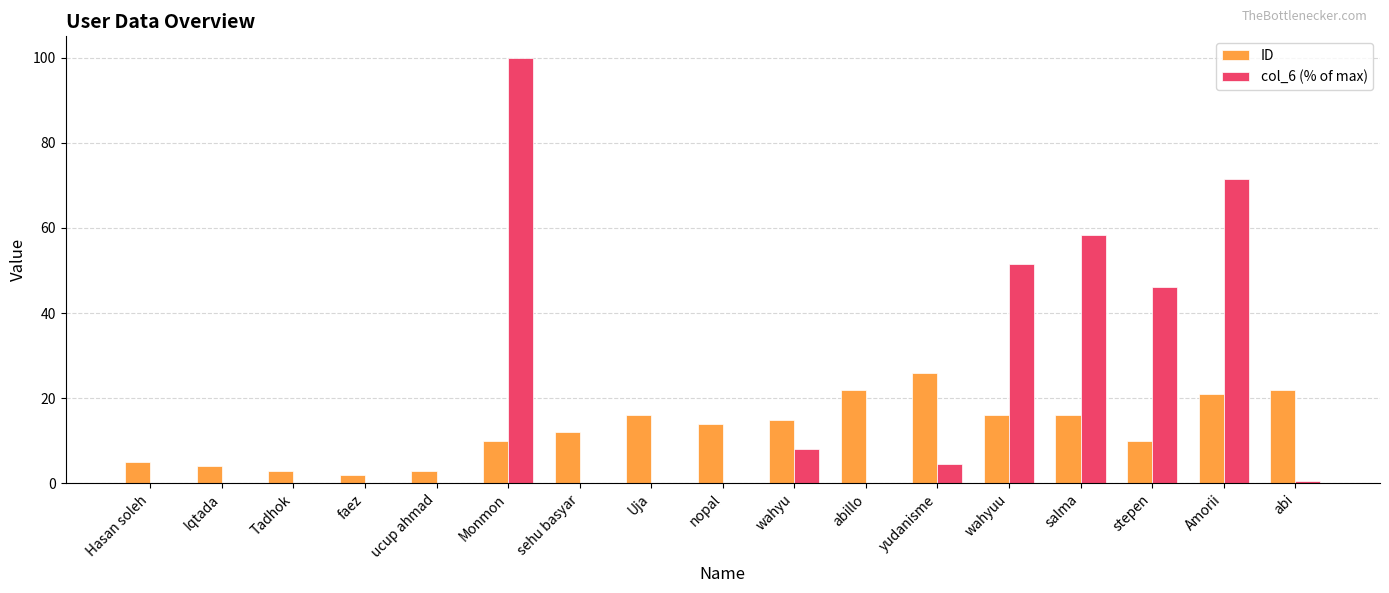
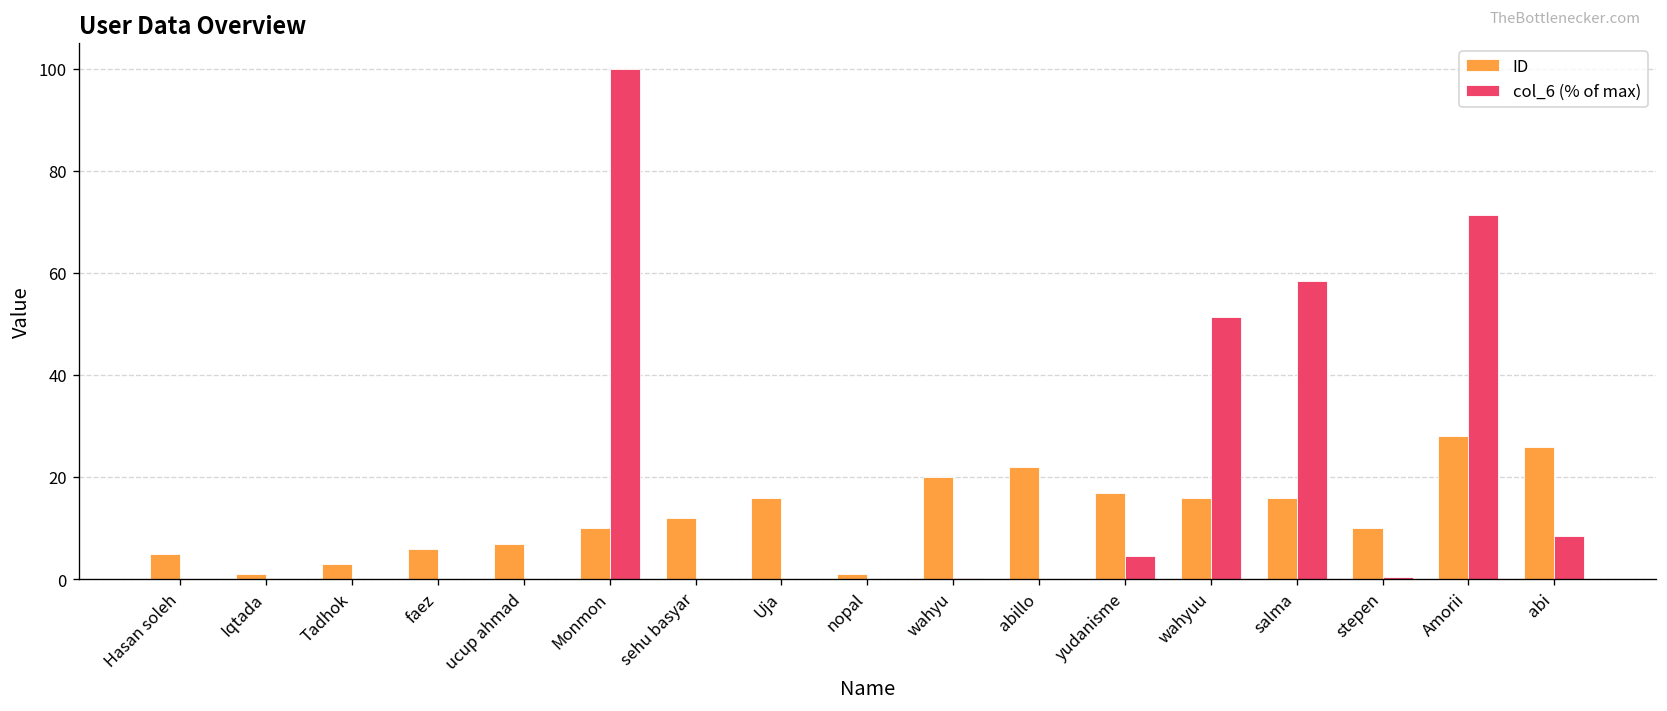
  {
    "ID": {
      "Hasan soleh": 5,
-     "Iqtada": 4,
+     "Iqtada": 1,
      "Tadhok": 3,
-     "faez": 2,
-     "ucup ahmad": 3,
+     "faez": 6,
+     "ucup ahmad": 7,
      "Monmon": 10,
      "sehu basyar": 12,
      "Uja": 16,
-     "nopal": 14,
-     "wahyu": 15,
+     "nopal": 1,
+     "wahyu": 20,
      "abillo": 22,
-     "yudanisme": 26,
+     "yudanisme": 17,
      "wahyuu": 16,
      "salma": 16,
      "stepen": 10,
-     "Amorii": 21,
-     "abi": 22
+     "Amorii": 28,
+     "abi": 26
    },
    "col_6 (% of max)": {
      "Monmon": 100,
-     "wahyu": 8,
+     "wahyu": 0,
      "yudanisme": 5,
      "wahyuu": 51,
      "salma": 58,
-     "stepen": 46,
+     "stepen": 0,
      "Amorii": 71,
-     "abi": 1
+     "abi": 8
    }
  }
